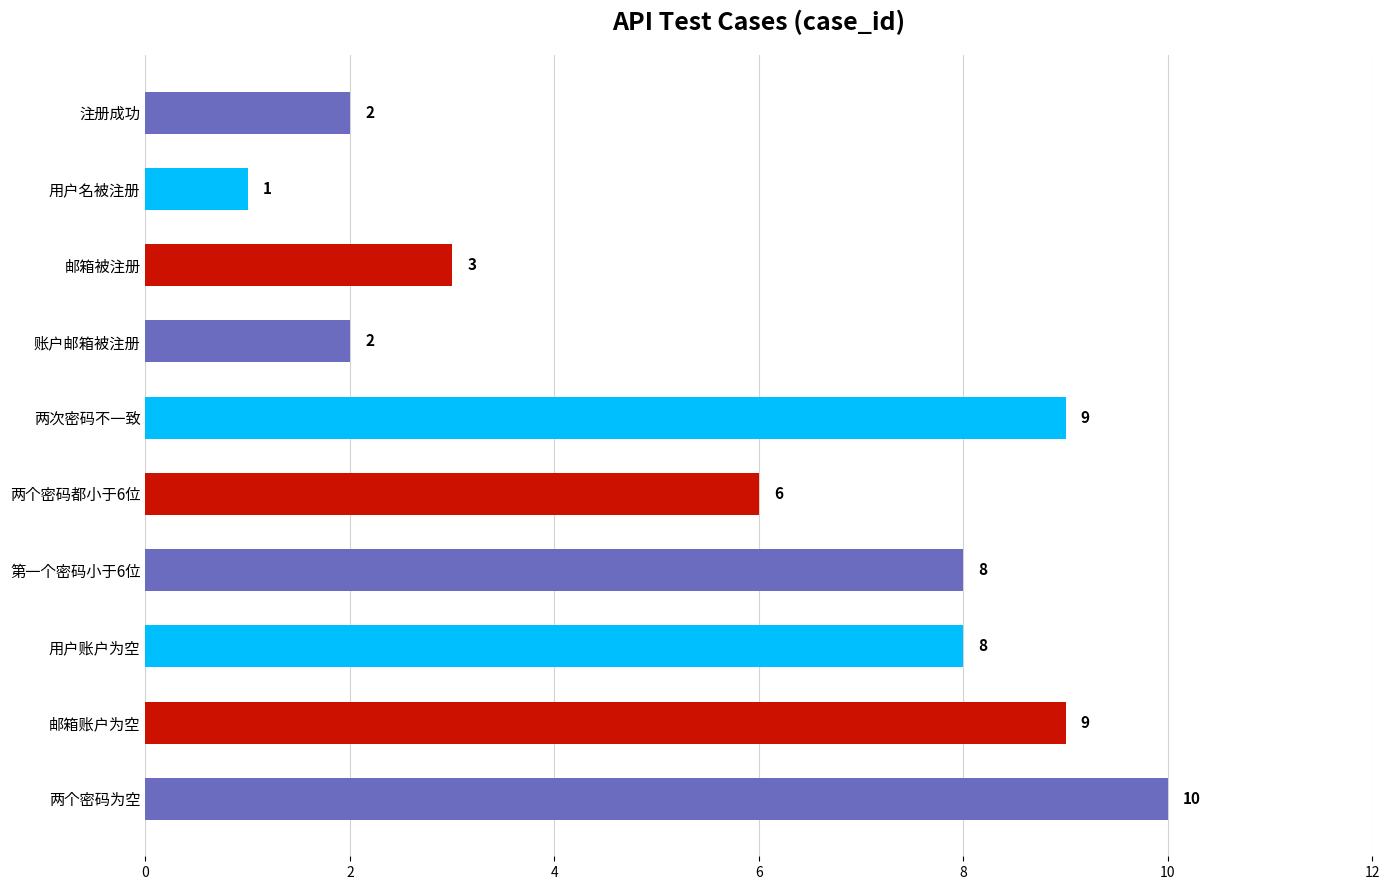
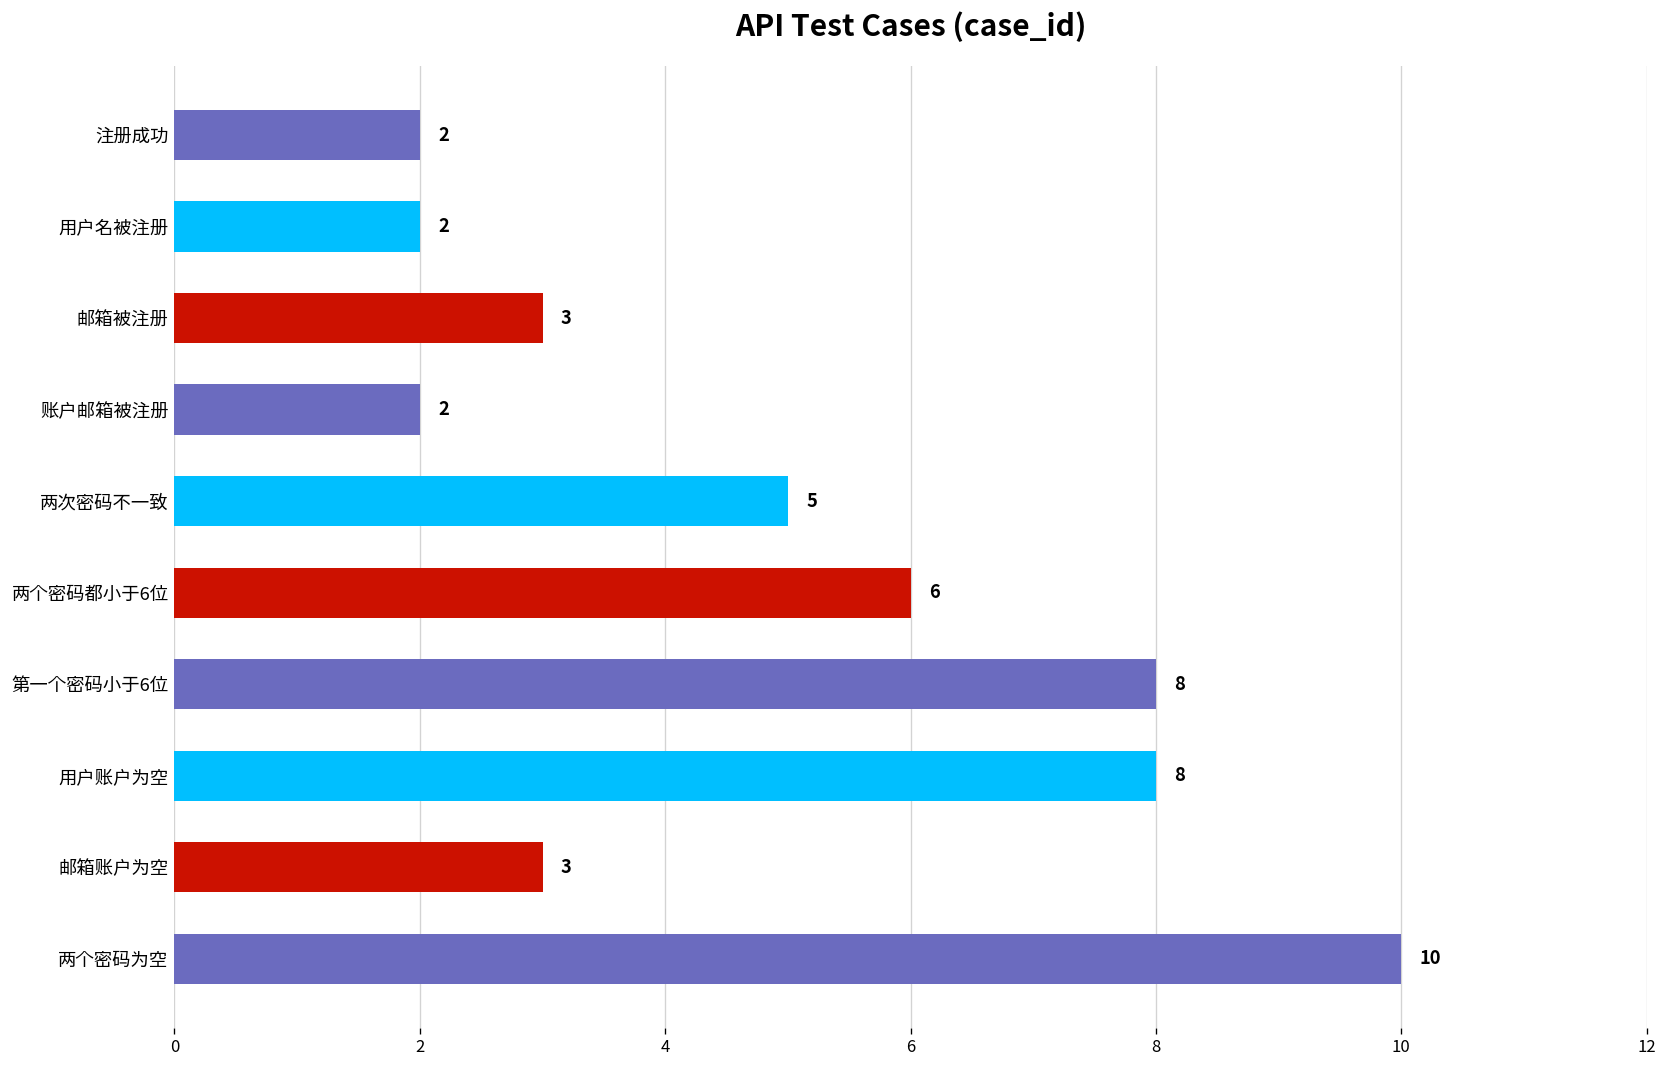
  {
    "注册成功": 2,
-   "用户名被注册": 1,
+   "用户名被注册": 2,
    "邮箱被注册": 3,
    "账户邮箱被注册": 2,
-   "两次密码不一致": 9,
+   "两次密码不一致": 5,
    "两个密码都小于6位": 6,
    "第一个密码小于6位": 8,
    "用户账户为空": 8,
-   "邮箱账户为空": 9,
+   "邮箱账户为空": 3,
    "两个密码为空": 10
  }
